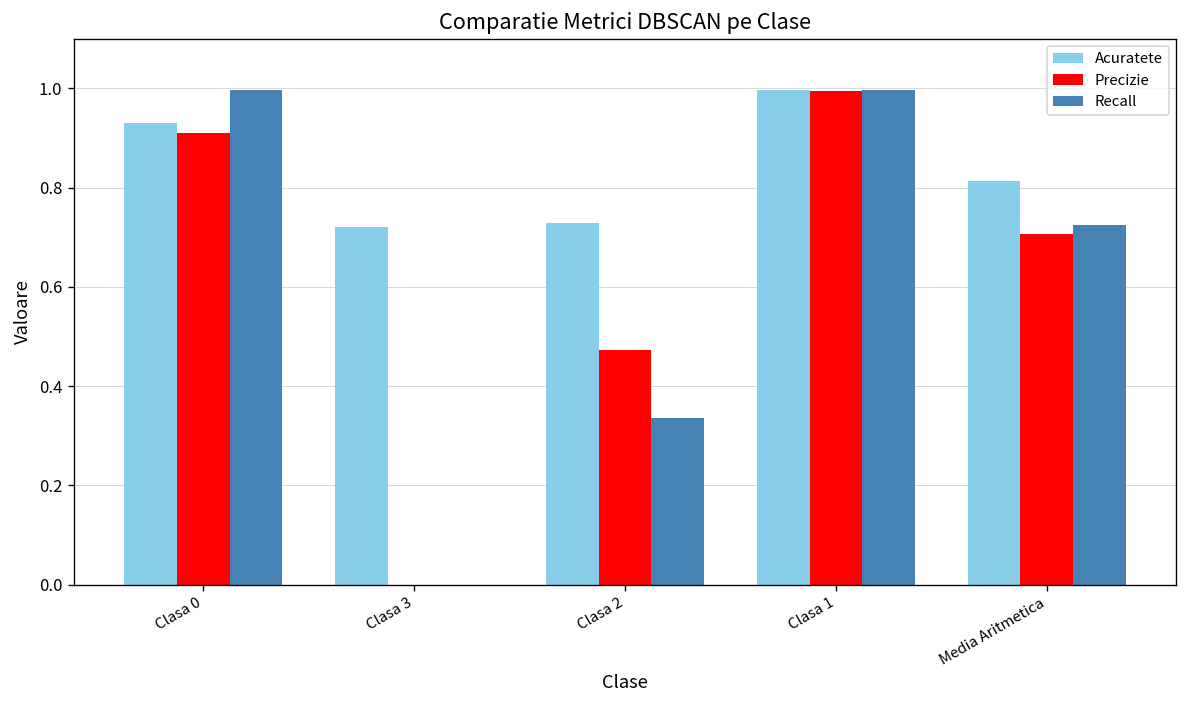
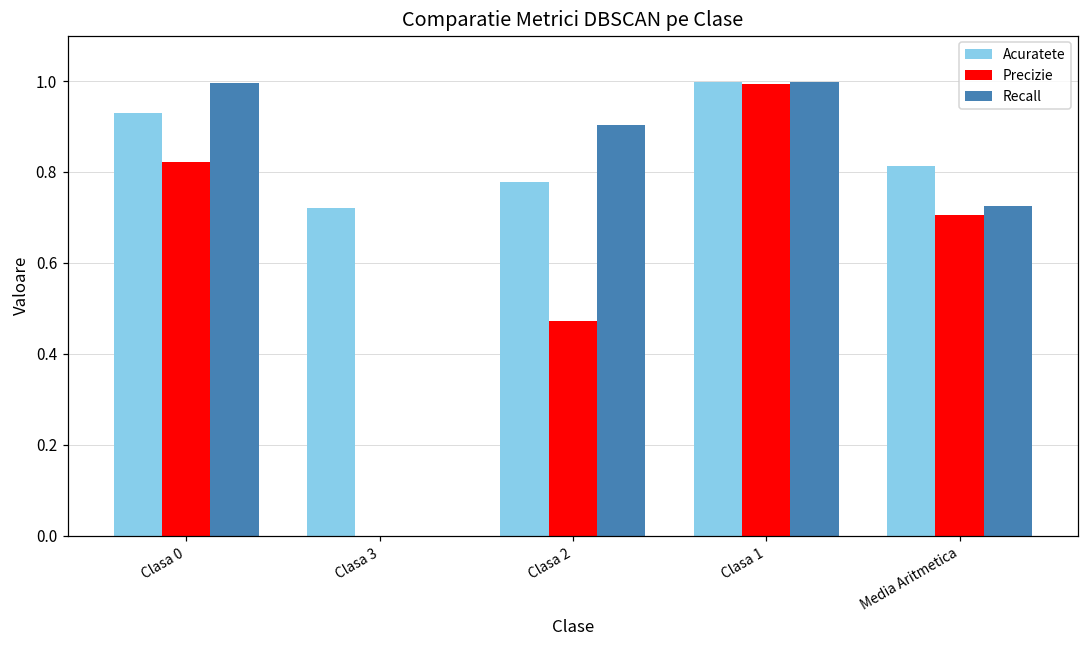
  {
    "Acuratete": {
      "Clasa 0": 0.93,
      "Clasa 3": 0.72,
-     "Clasa 2": 0.73,
+     "Clasa 2": 0.78,
      "Clasa 1": 1.00,
      "Media Aritmetica": 0.81
    },
    "Precizie": {
-     "Clasa 0": 0.91,
+     "Clasa 0": 0.82,
      "Clasa 3": 0.00,
      "Clasa 2": 0.47,
      "Clasa 1": 0.99,
      "Media Aritmetica": 0.71
    },
    "Recall": {
      "Clasa 0": 1.00,
      "Clasa 3": 0.00,
-     "Clasa 2": 0.34,
+     "Clasa 2": 0.90,
      "Clasa 1": 1.00,
      "Media Aritmetica": 0.72
    }
  }
